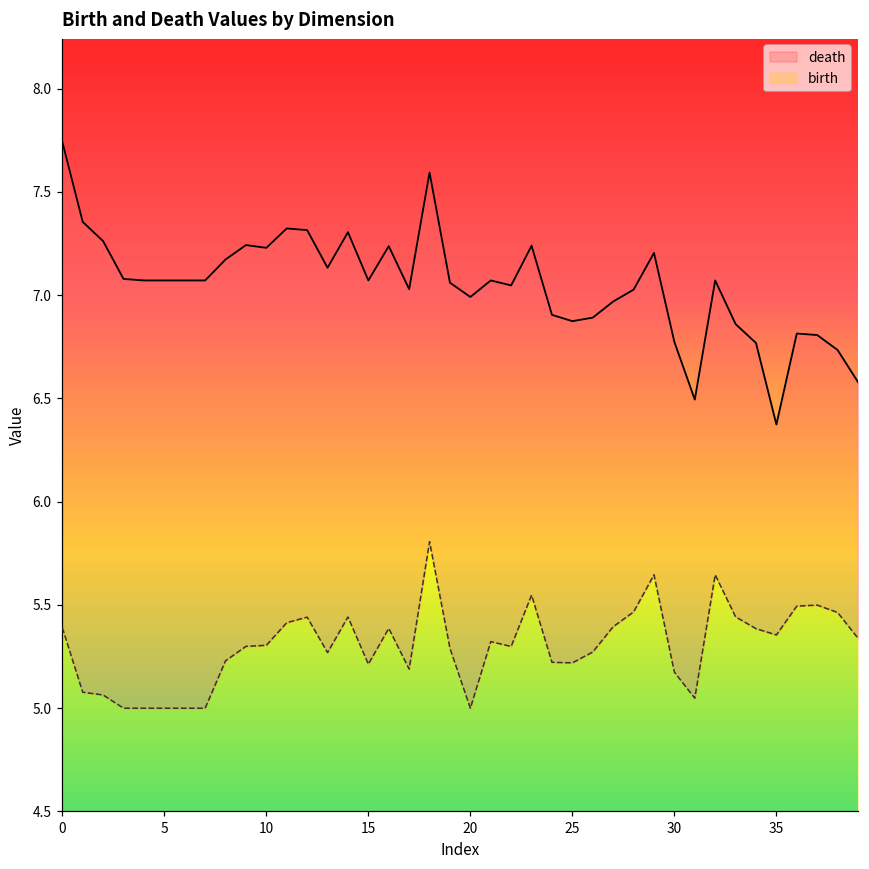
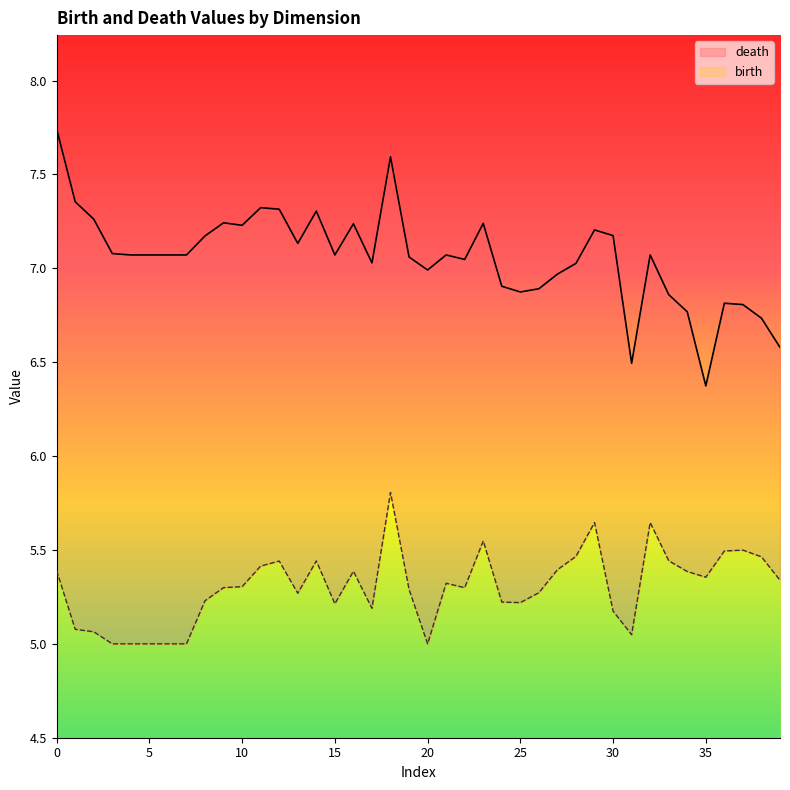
  {
    "death": {
      "0": 7.74,
      "5": 7.07,
      "10": 7.23,
      "15": 7.07,
      "20": 6.99,
      "25": 6.87,
-     "30": 6.77,
+     "30": 7.17,
      "35": 6.37
    },
    "birth": {
      "0": 5.39,
      "5": 5.00,
      "10": 5.30,
      "15": 5.21,
      "20": 5.00,
      "25": 5.22,
      "30": 5.17,
      "35": 5.35
    }
  }
